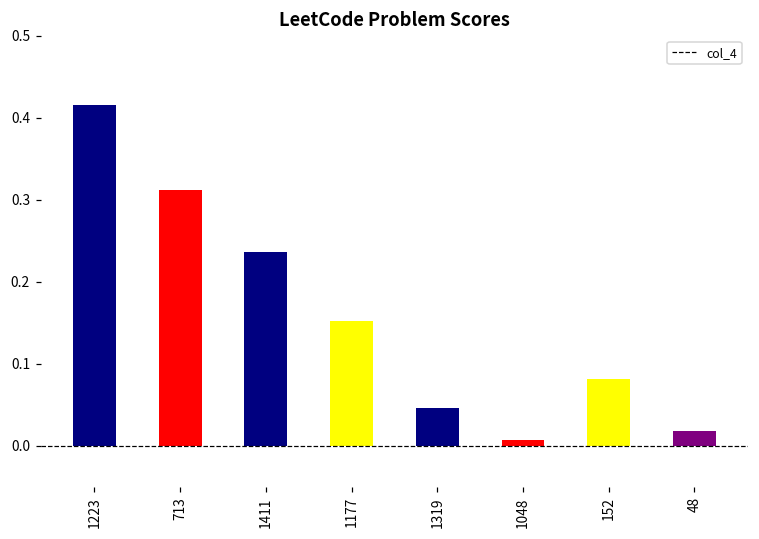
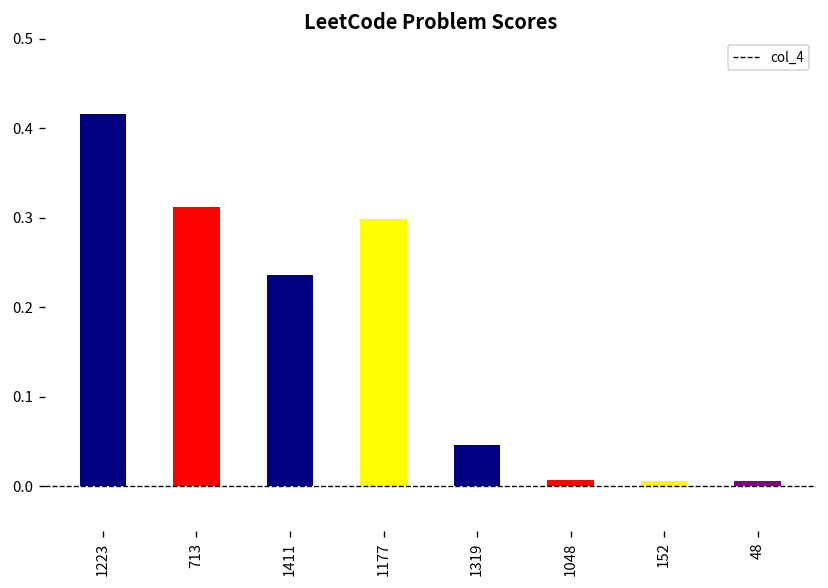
  {
    "1223": 0.42,
    "713": 0.31,
    "1411": 0.24,
-   "1177": 0.15,
+   "1177": 0.30,
    "1319": 0.05,
    "1048": 0.01,
-   "152": 0.08,
-   "48": 0.02
+   "152": 0.01,
+   "48": 0.01
  }
